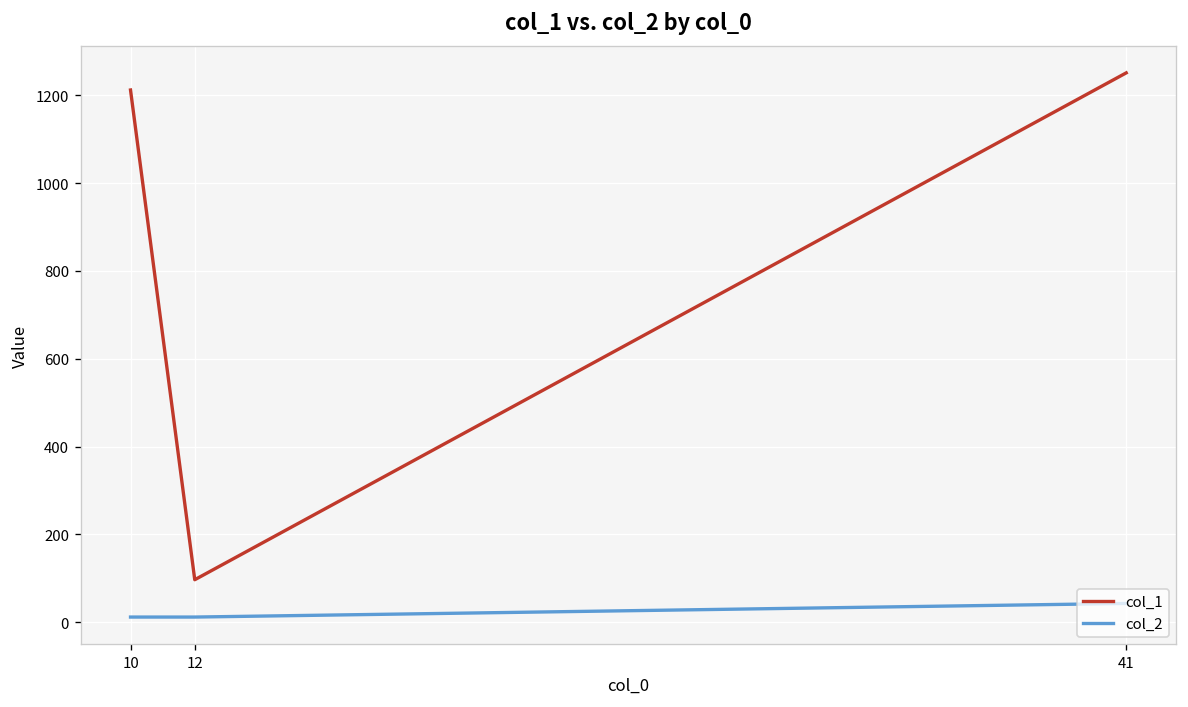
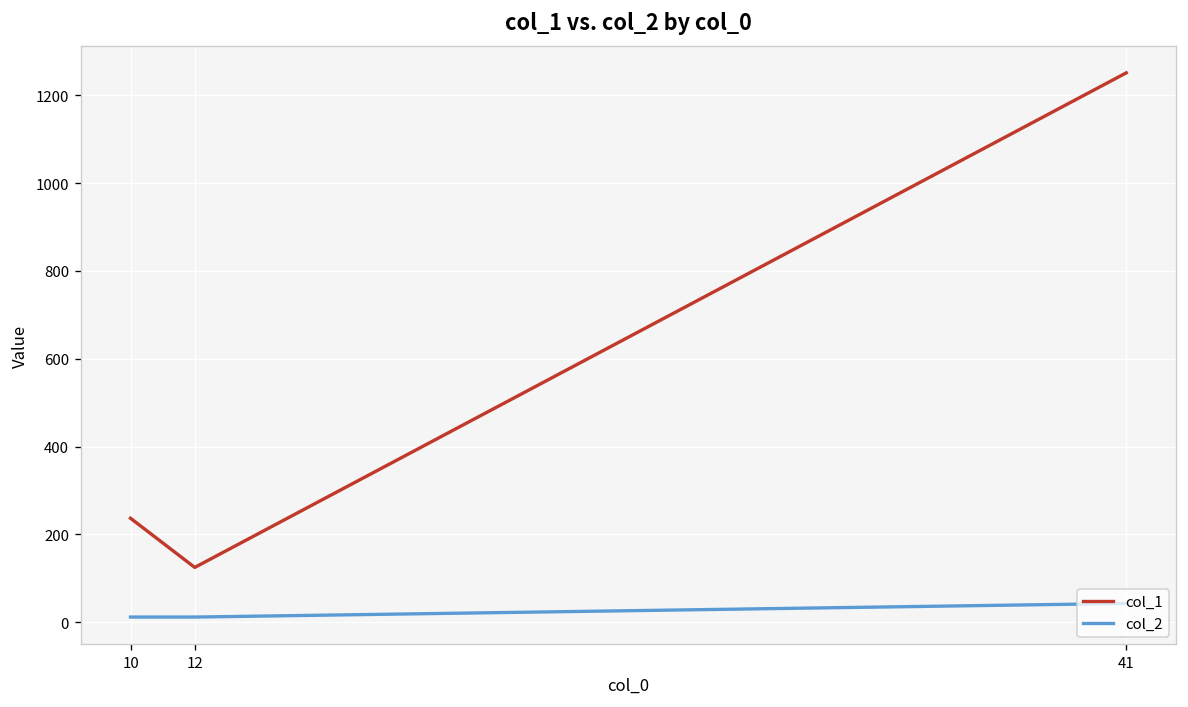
  {
    "col_1": {
-     "10": 1210,
-     "12": 100,
+     "10": 240,
+     "12": 130,
      "41": 1250
    },
    "col_2": {
      "10": 10,
      "12": 10
    }
  }
